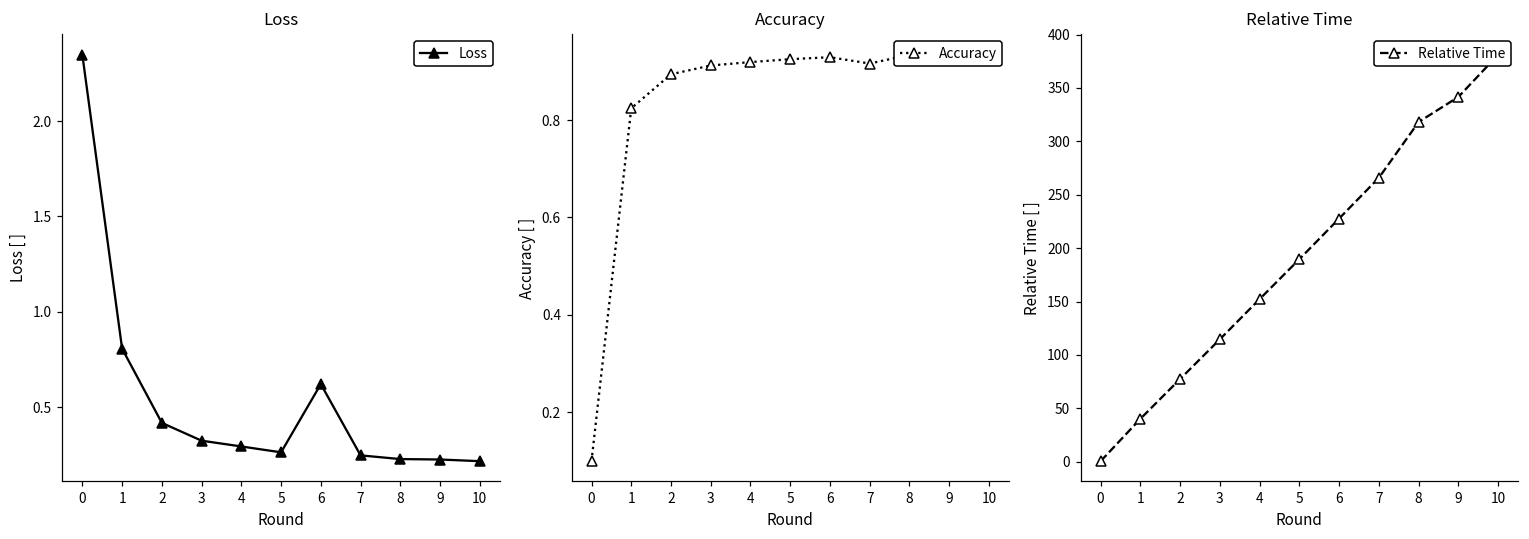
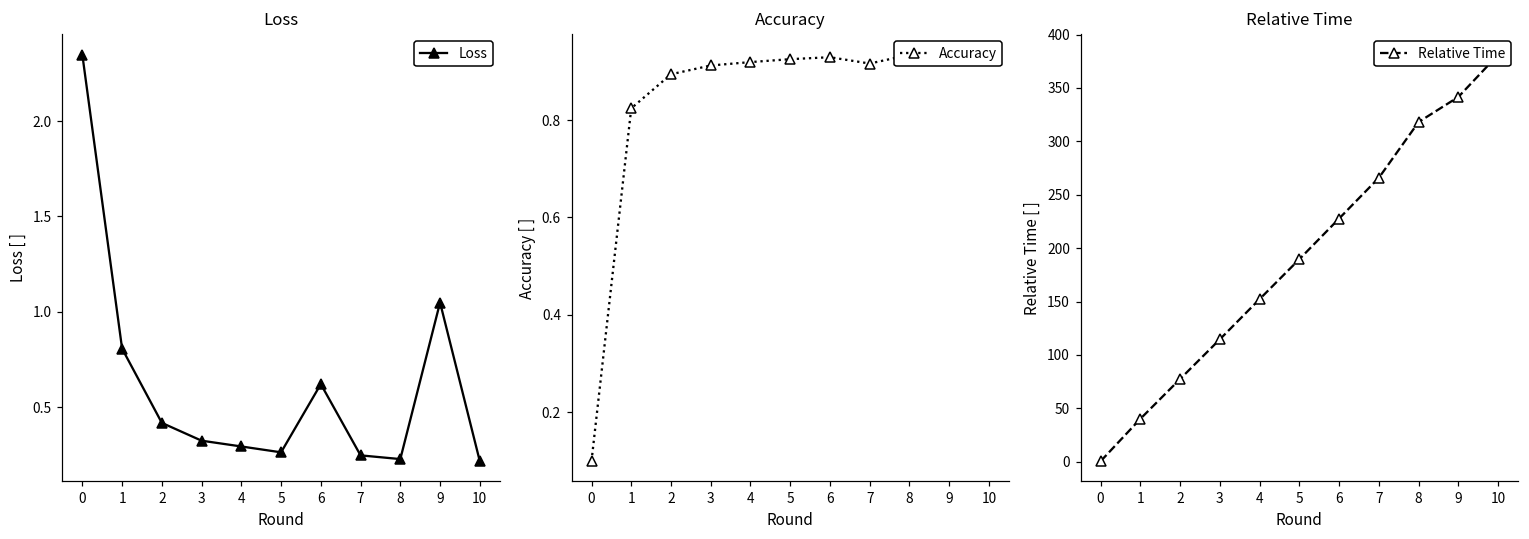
  {
    "Loss": {
      "0": 2.35,
      "1": 0.81,
      "2": 0.42,
      "3": 0.32,
      "4": 0.29,
      "5": 0.26,
      "6": 0.62,
      "7": 0.25,
      "8": 0.23,
-     "9": 0.22,
+     "9": 1.05,
      "10": 0.22
    },
    "Accuracy": {
      "0": 0.10,
      "1": 0.82,
      "2": 0.89,
      "3": 0.91,
      "4": 0.92,
      "5": 0.93,
      "6": 0.93,
      "7": 0.92
    },
    "Relative Time": {
      "0": 0,
      "1": 40,
      "2": 80,
      "3": 110,
      "4": 150,
      "5": 190,
      "6": 230,
      "7": 270,
      "8": 320,
      "9": 340
    }
  }
